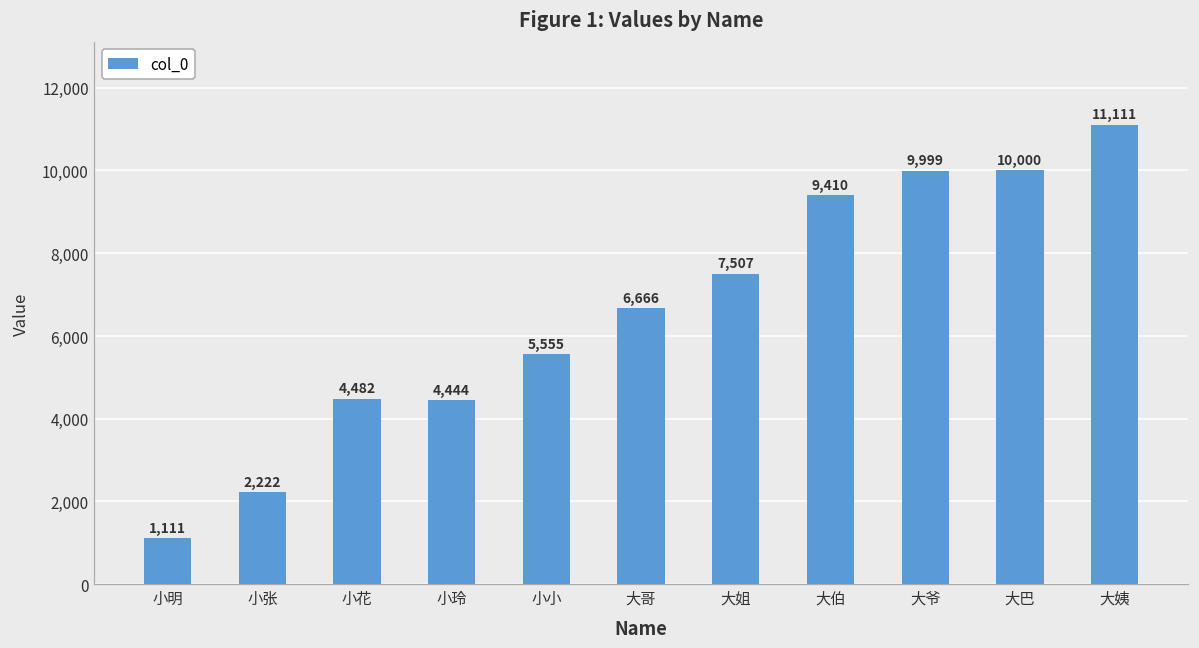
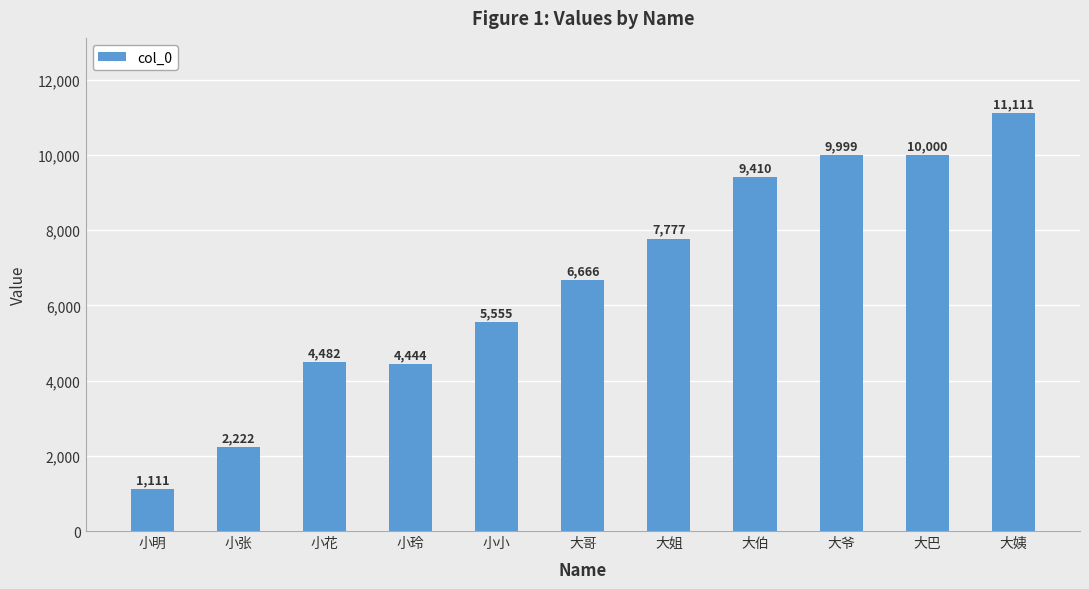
  {
    "小明": "1,111",
    "小张": "2,222",
    "小花": "4,482",
    "小玲": "4,444",
    "小小": "5,555",
    "大哥": "6,666",
-   "大姐": "7,507",
+   "大姐": "7,777",
    "大伯": "9,410",
    "大爷": "9,999",
    "大巴": "10,000",
    "大姨": "11,111"
  }
